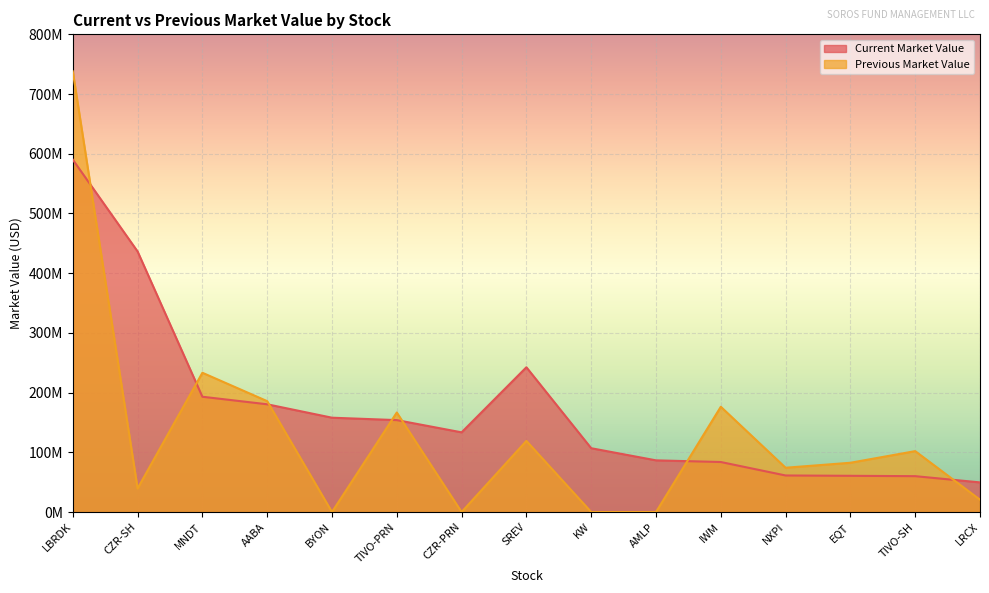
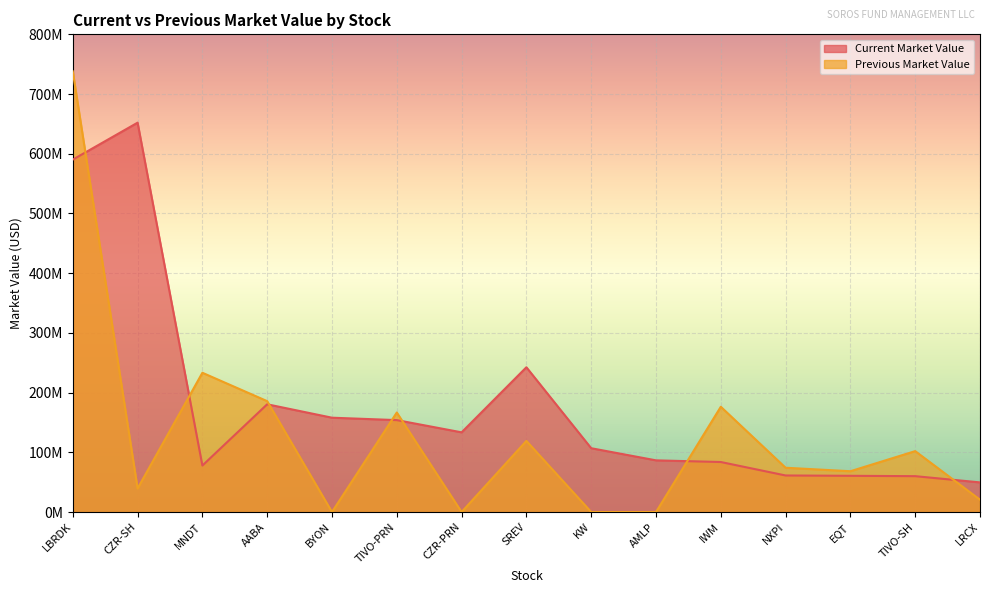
  {
    "Current Market Value": {
      "LBRDK": 590000000,
-     "CZR-SH": 440000000,
-     "MNDT": 190000000,
+     "CZR-SH": 650000000,
+     "MNDT": 80000000,
      "AABA": 180000000,
      "BYON": 160000000,
      "TIVO-PRN": 150000000,
      "CZR-PRN": 130000000,
      "SREV": 240000000,
      "KW": 110000000,
      "AMLP": 90000000,
      "IWM": 80000000,
      "NXPI": 60000000,
      "EQT": 60000000,
      "TIVO-SH": 60000000,
      "LRCX": 50000000
    },
    "Previous Market Value": {
      "LBRDK": 740000000,
      "CZR-SH": 40000000,
      "MNDT": 230000000,
      "AABA": 190000000,
      "BYON": 0,
      "TIVO-PRN": 170000000,
      "CZR-PRN": 0,
      "SREV": 120000000,
      "KW": 0,
      "AMLP": 0,
      "IWM": 180000000,
      "NXPI": 70000000,
-     "EQT": 80000000,
+     "EQT": 70000000,
      "TIVO-SH": 100000000,
      "LRCX": 20000000
    }
  }
